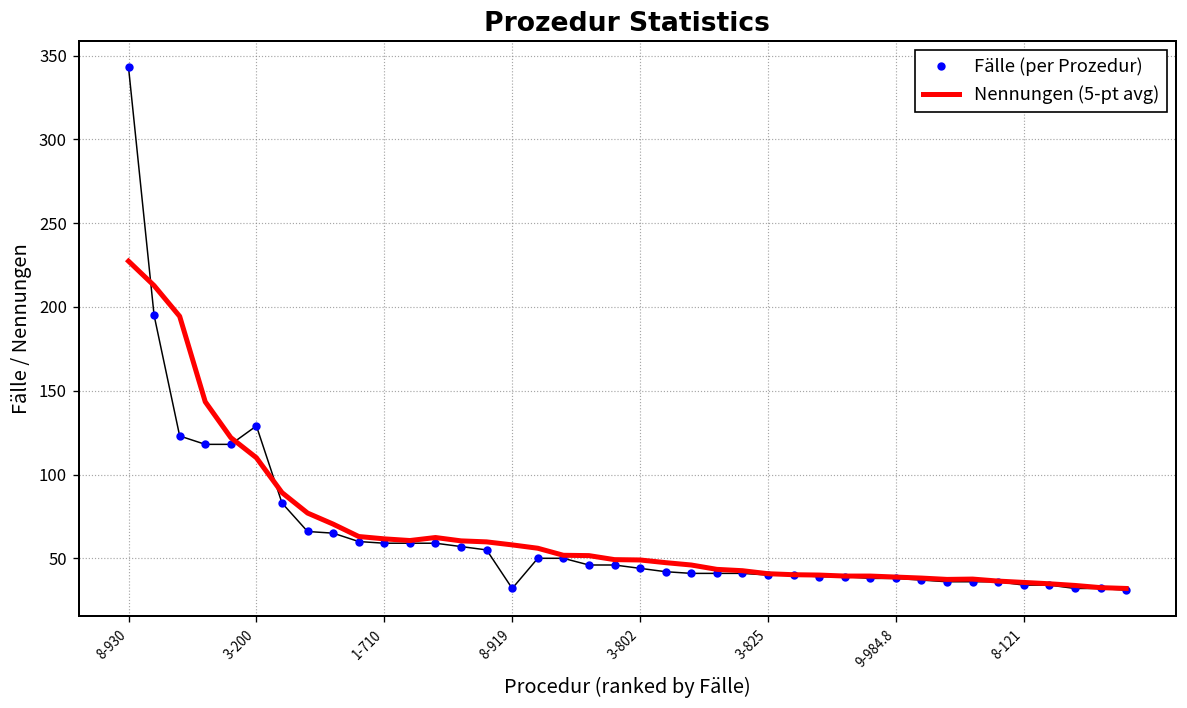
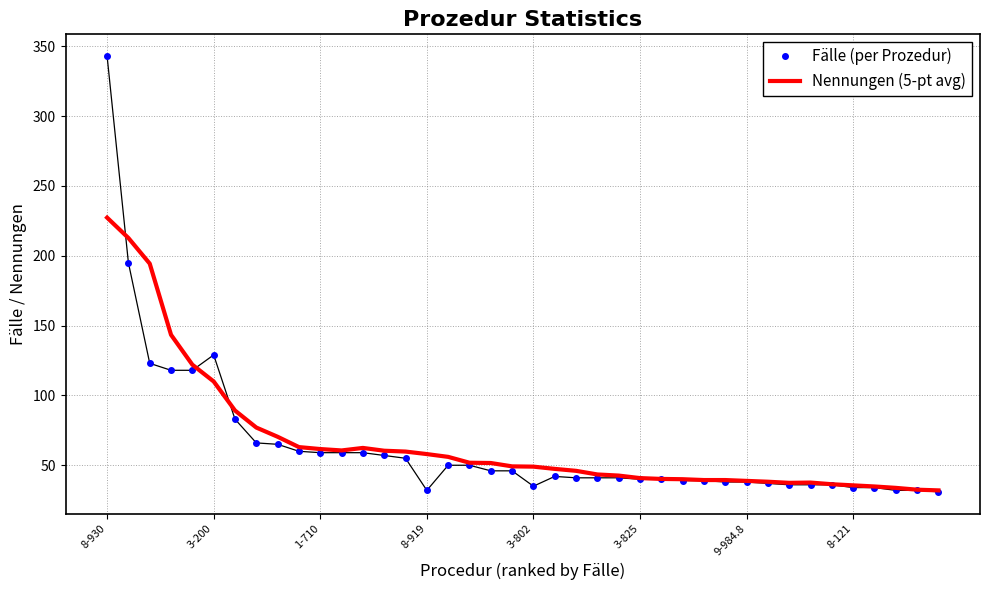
  {
    "Fälle (per Prozedur)": {
      "8-930": 343,
      "3-200": 129,
      "1-710": 59,
      "8-919": 32,
-     "3-802": 44
+     "3-802": 35
    },
    "Nennungen (5-pt avg)": {
      "8-930": 227,
      "3-200": 110,
      "1-710": 62,
      "8-919": 58,
      "3-802": 49
    }
  }
